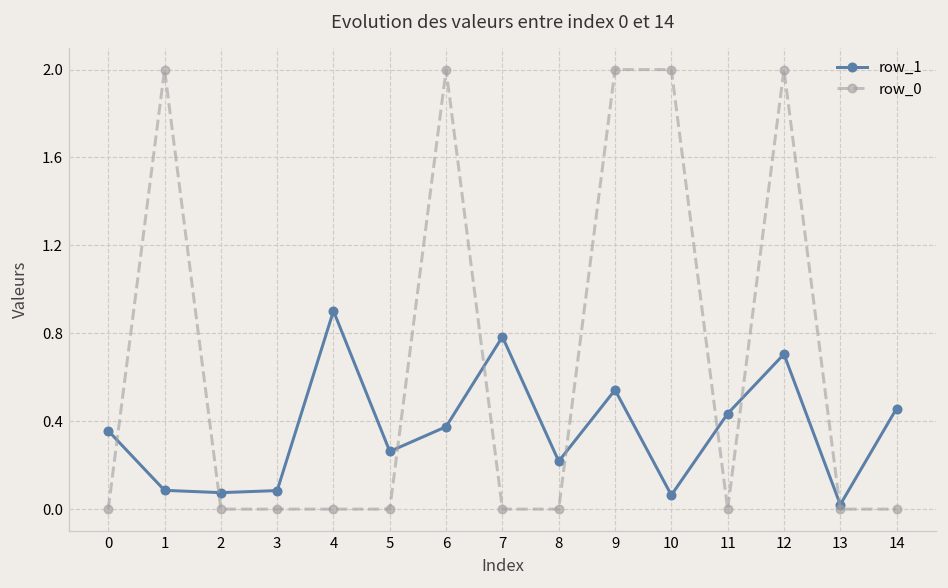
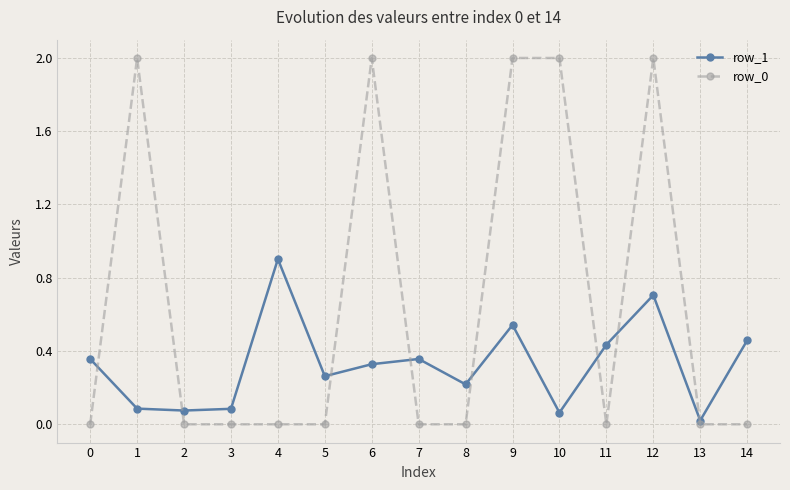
  {
    "row_1": {
      "0": 0.36,
      "1": 0.09,
      "2": 0.07,
      "3": 0.08,
      "4": 0.90,
      "5": 0.26,
-     "6": 0.38,
-     "7": 0.78,
+     "6": 0.33,
+     "7": 0.36,
      "8": 0.22,
      "9": 0.54,
      "10": 0.06,
      "11": 0.43,
      "12": 0.71,
      "13": 0.02,
      "14": 0.46
    },
    "row_0": {
      "0": 0.00,
      "1": 2.00,
      "2": 0.00,
      "3": 0.00,
      "4": 0.00,
      "5": 0.00,
      "6": 2.00,
      "7": 0.00,
      "8": 0.00,
      "9": 2.00,
      "10": 2.00,
      "11": 0.00,
      "12": 2.00,
      "13": 0.00,
      "14": 0.00
    }
  }
